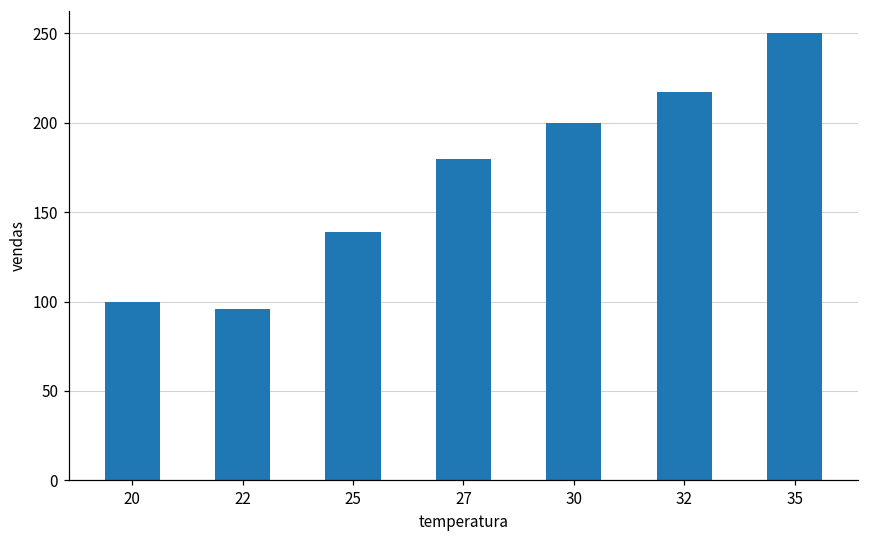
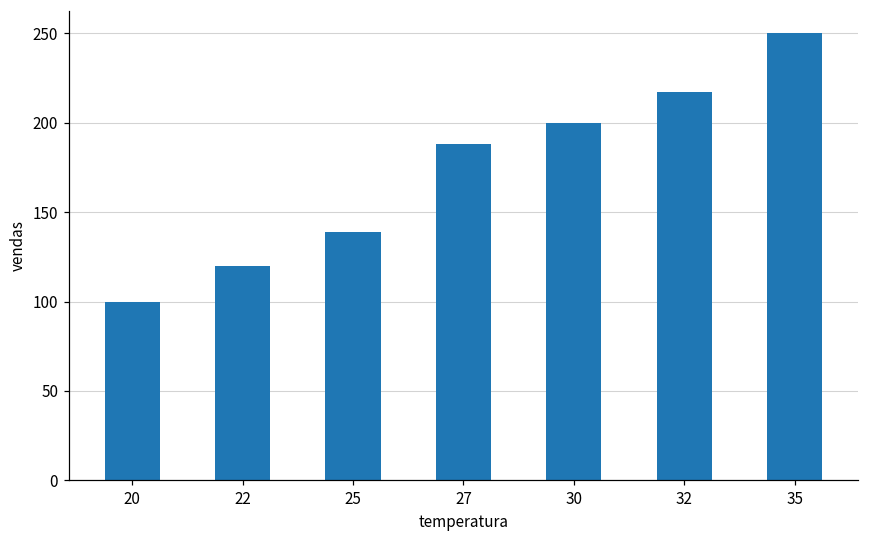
  {
    "20": 100,
-   "22": 96,
+   "22": 120,
    "25": 139,
-   "27": 180,
+   "27": 188,
    "30": 200,
    "32": 217,
    "35": 250
  }
